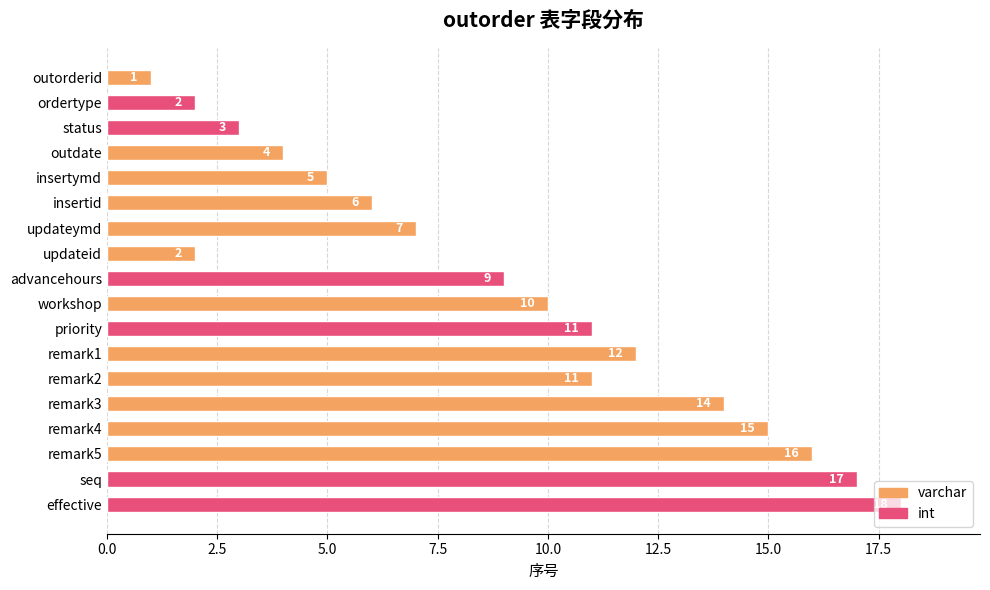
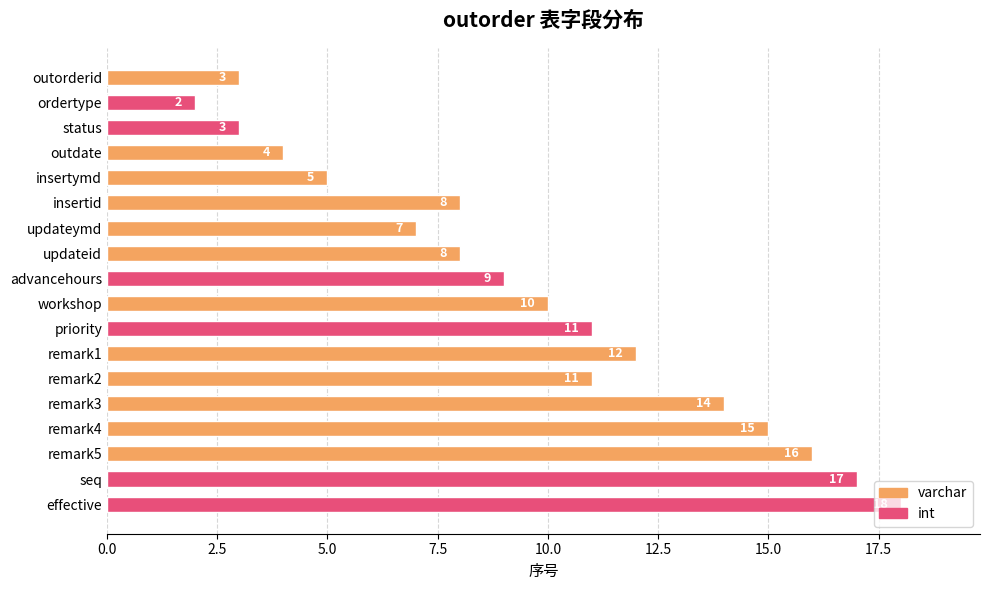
  {
-   "outorderid": 1,
+   "outorderid": 3,
    "ordertype": 2,
    "status": 3,
    "outdate": 4,
    "insertymd": 5,
-   "insertid": 6,
+   "insertid": 8,
    "updateymd": 7,
-   "updateid": 2,
+   "updateid": 8,
    "advancehours": 9,
    "workshop": 10,
    "priority": 11,
    "remark1": 12,
    "remark2": 11,
    "remark3": 14,
    "remark4": 15,
    "remark5": 16,
    "seq": 17
  }
